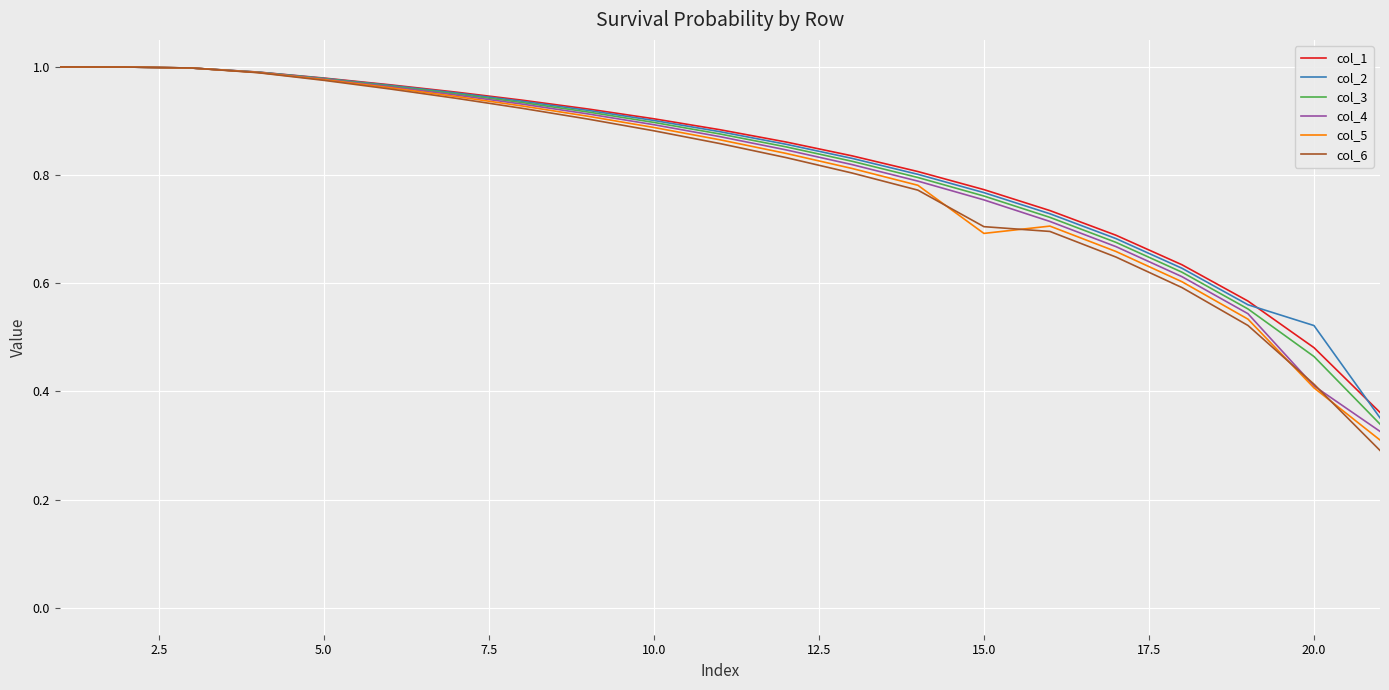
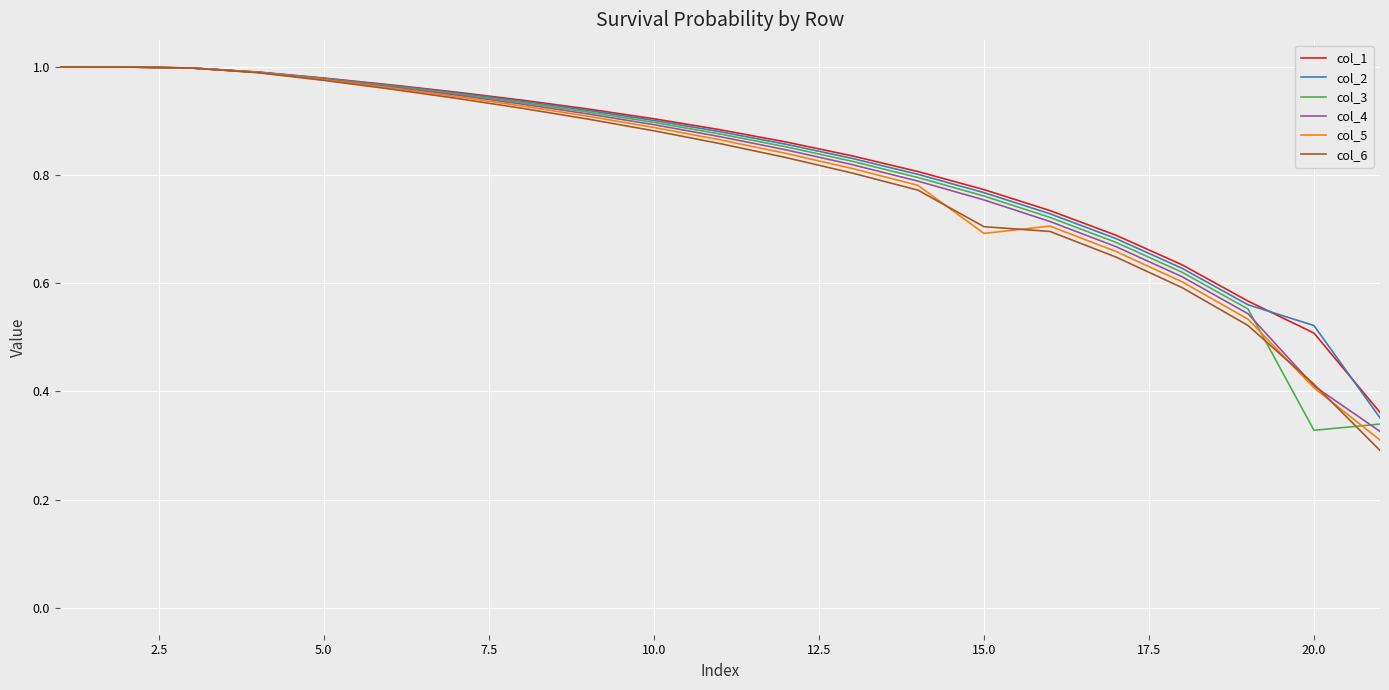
  {
    "col_1": {
      "15.0": 0.77,
-     "20.0": 0.48
+     "20.0": 0.51
    },
    "col_2": {
      "15.0": 0.77,
      "20.0": 0.52
    },
    "col_3": {
      "15.0": 0.76,
-     "20.0": 0.46
+     "20.0": 0.33
    },
    "col_4": {
      "15.0": 0.75
    },
    "col_5": {
      "10.0": 0.89,
      "15.0": 0.69
    },
    "col_6": {
      "10.0": 0.88,
      "15.0": 0.70
    }
  }
